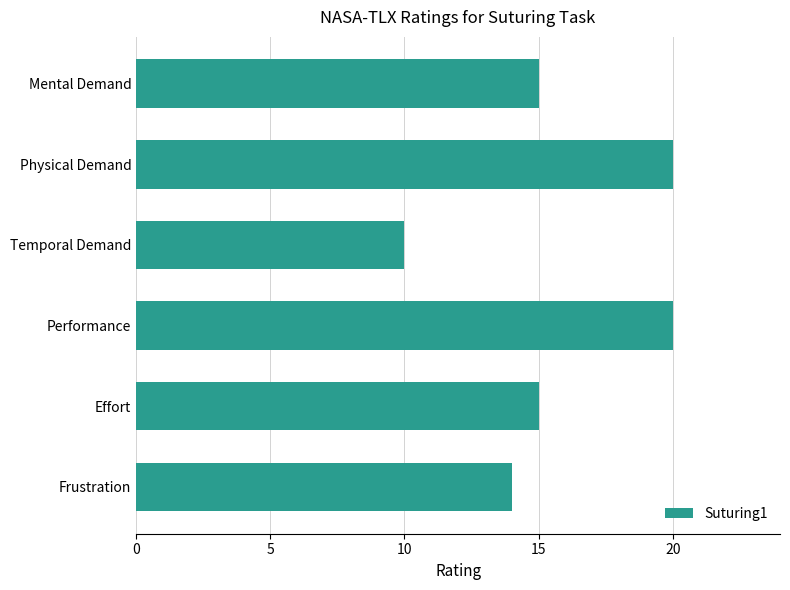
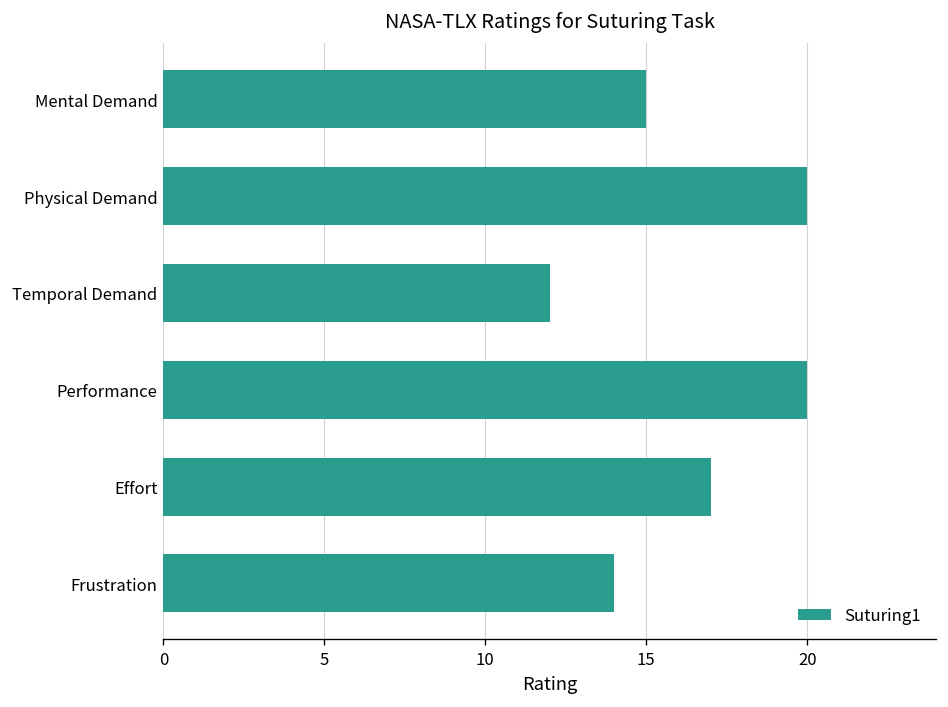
  {
    "Mental Demand": 15,
    "Physical Demand": 20,
-   "Temporal Demand": 10,
+   "Temporal Demand": 12,
    "Performance": 20,
-   "Effort": 15,
+   "Effort": 17,
    "Frustration": 14
  }
